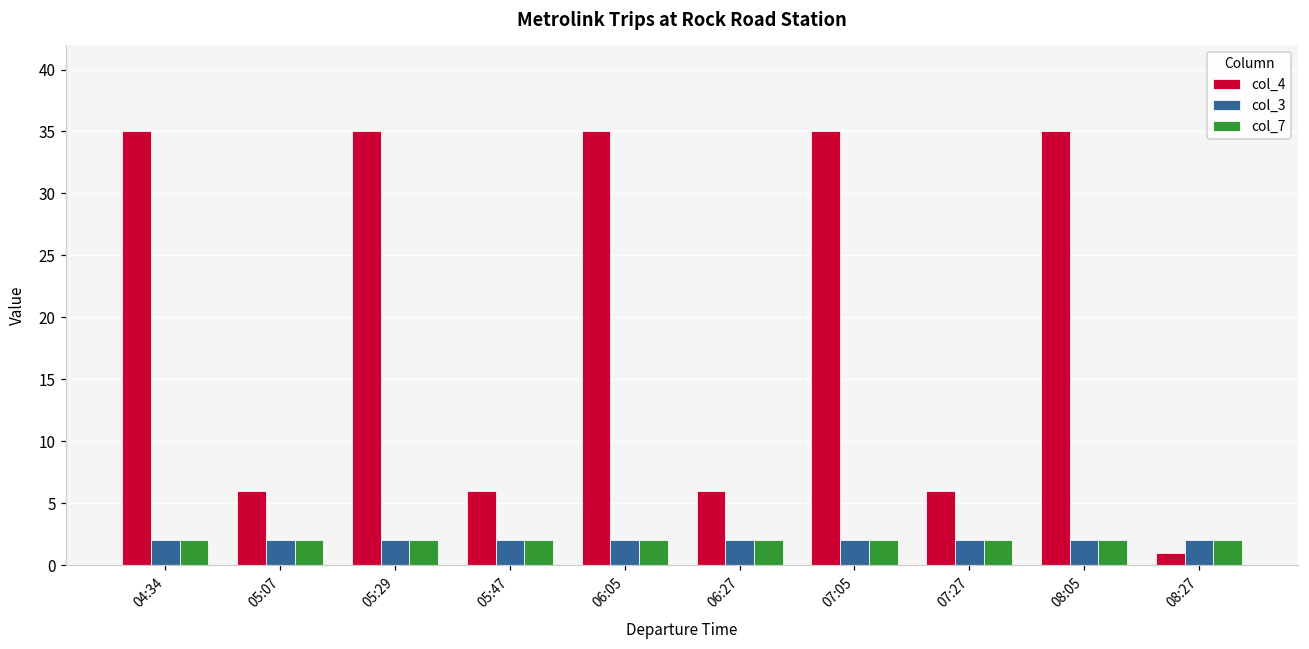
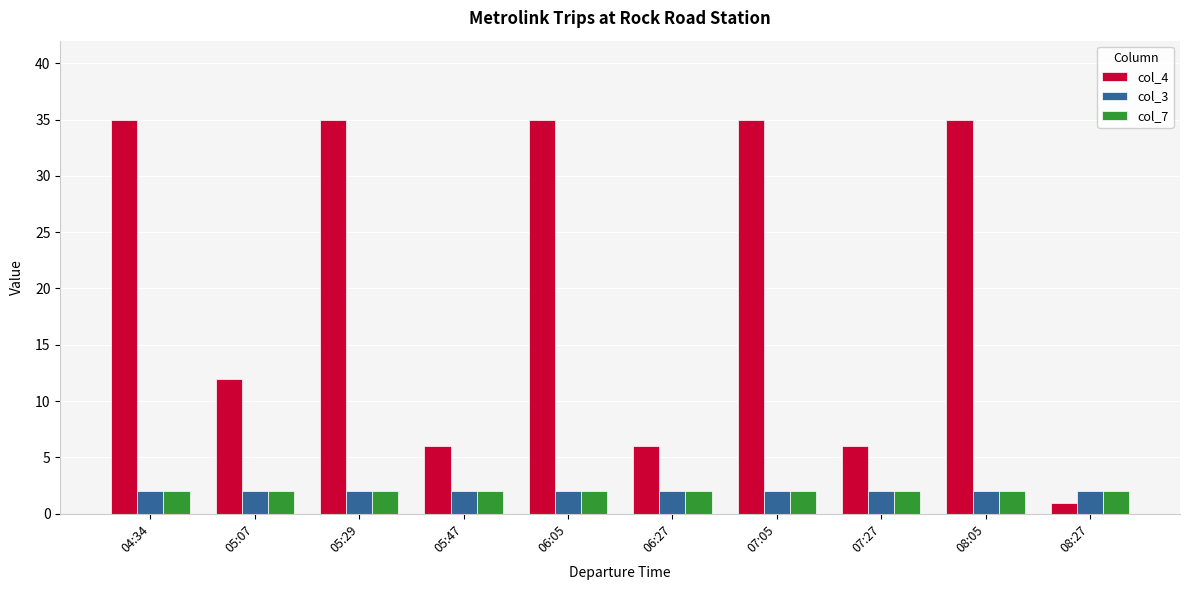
  {
    "col_4": {
      "04:34": 35,
-     "05:07": 6,
+     "05:07": 12,
      "05:29": 35,
      "05:47": 6,
      "06:05": 35,
      "06:27": 6,
      "07:05": 35,
      "07:27": 6,
      "08:05": 35,
      "08:27": 1
    },
    "col_3": {
      "04:34": 2,
      "05:07": 2,
      "05:29": 2,
      "05:47": 2,
      "06:05": 2,
      "06:27": 2,
      "07:05": 2,
      "07:27": 2,
      "08:05": 2,
      "08:27": 2
    },
    "col_7": {
      "04:34": 2,
      "05:07": 2,
      "05:29": 2,
      "05:47": 2,
      "06:05": 2,
      "06:27": 2,
      "07:05": 2,
      "07:27": 2,
      "08:05": 2,
      "08:27": 2
    }
  }
